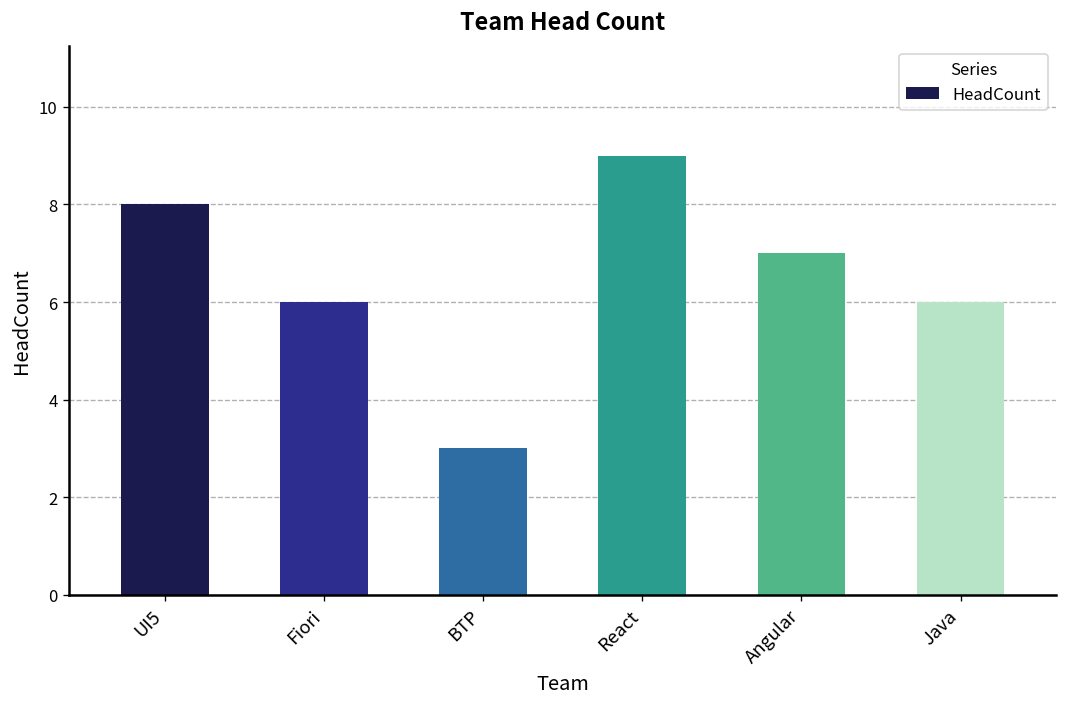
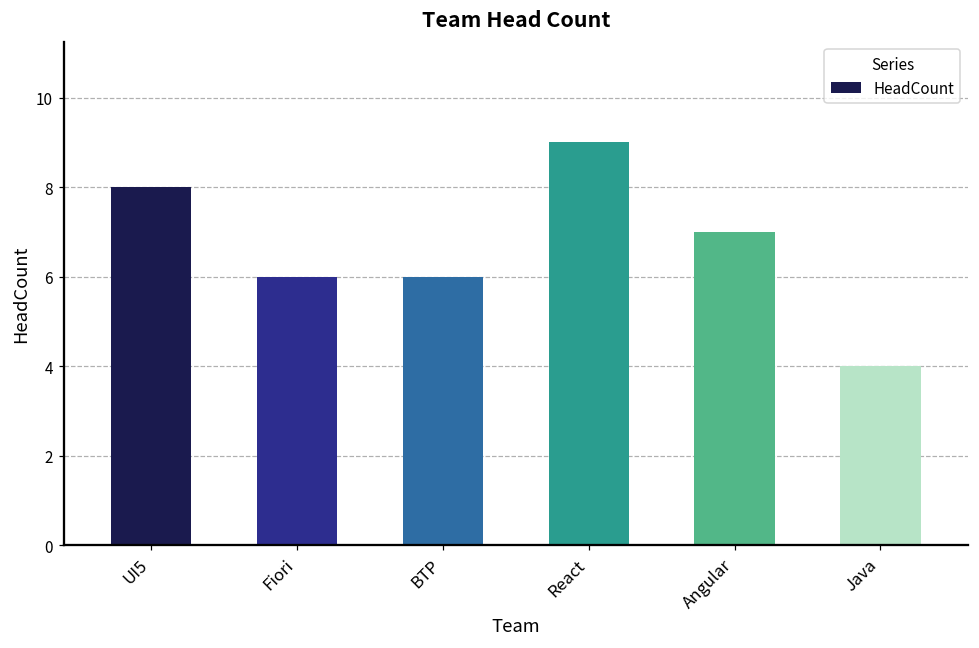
  {
    "UI5": 8,
    "Fiori": 6,
-   "BTP": 3,
+   "BTP": 6,
    "React": 9,
    "Angular": 7,
-   "Java": 6
+   "Java": 4
  }
